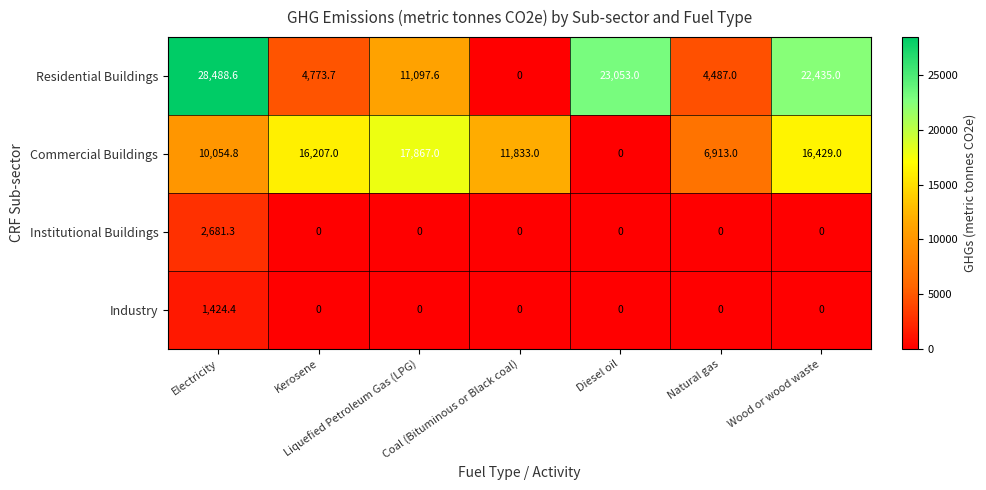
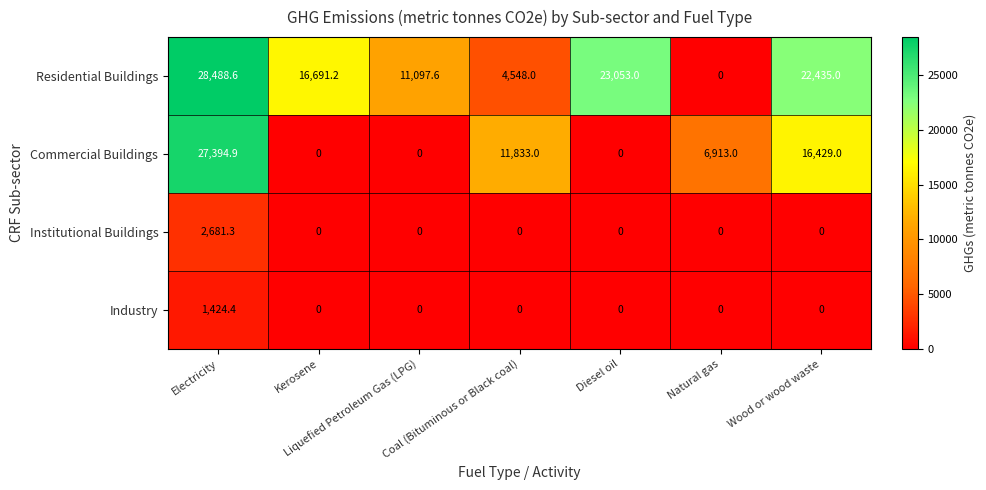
  {
    "Residential Buildings": {
      "Electricity": "28,488.6",
-     "Kerosene": "4,773.7",
+     "Kerosene": "16,691.2",
      "Liquefied Petroleum Gas (LPG)": "11,097.6",
-     "Coal (Bituminous or Black coal)": "0",
+     "Coal (Bituminous or Black coal)": "4,548.0",
      "Diesel oil": "23,053.0",
-     "Natural gas": "4,487.0",
+     "Natural gas": "0",
      "Wood or wood waste": "22,435.0"
    },
    "Commercial Buildings": {
-     "Electricity": "10,054.8",
-     "Kerosene": "16,207.0",
-     "Liquefied Petroleum Gas (LPG)": "17,867.0",
+     "Electricity": "27,394.9",
+     "Kerosene": "0",
+     "Liquefied Petroleum Gas (LPG)": "0",
      "Coal (Bituminous or Black coal)": "11,833.0",
      "Diesel oil": "0",
      "Natural gas": "6,913.0",
      "Wood or wood waste": "16,429.0"
    },
    "Institutional Buildings": {
      "Electricity": "2,681.3",
      "Kerosene": "0",
      "Liquefied Petroleum Gas (LPG)": "0",
      "Coal (Bituminous or Black coal)": "0",
      "Diesel oil": "0",
      "Natural gas": "0",
      "Wood or wood waste": "0"
    },
    "Industry": {
      "Electricity": "1,424.4",
      "Kerosene": "0",
      "Liquefied Petroleum Gas (LPG)": "0",
      "Coal (Bituminous or Black coal)": "0",
      "Diesel oil": "0",
      "Natural gas": "0",
      "Wood or wood waste": "0"
    }
  }
